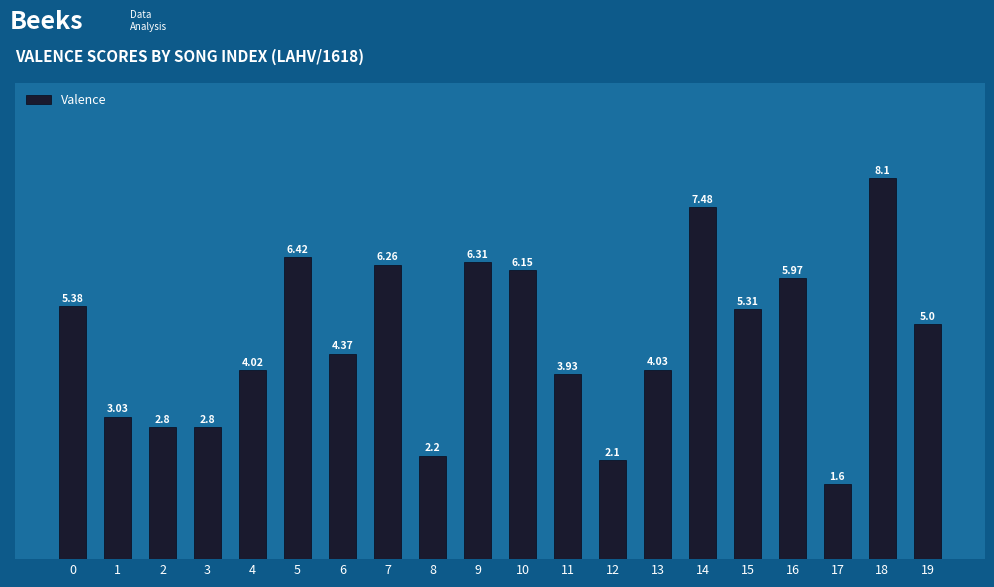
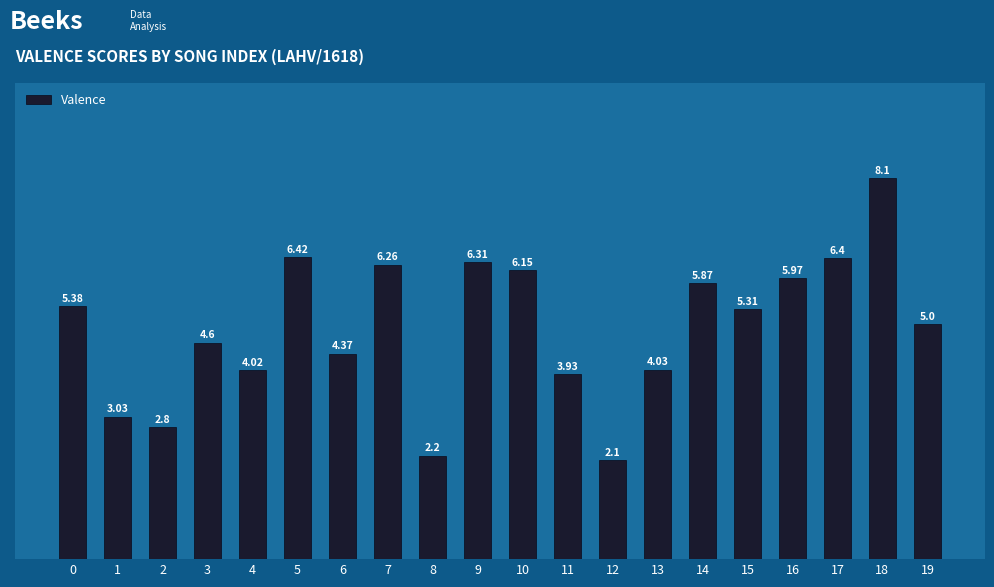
  {
    "0": 5.38,
    "1": 3.03,
    "2": 2.8,
-   "3": 2.8,
+   "3": 4.6,
    "4": 4.02,
    "5": 6.42,
    "6": 4.37,
    "7": 6.26,
    "8": 2.2,
    "9": 6.31,
    "10": 6.15,
    "11": 3.93,
    "12": 2.1,
    "13": 4.03,
-   "14": 7.48,
+   "14": 5.87,
    "15": 5.31,
    "16": 5.97,
-   "17": 1.6,
+   "17": 6.4,
    "18": 8.1,
    "19": 5.0
  }
